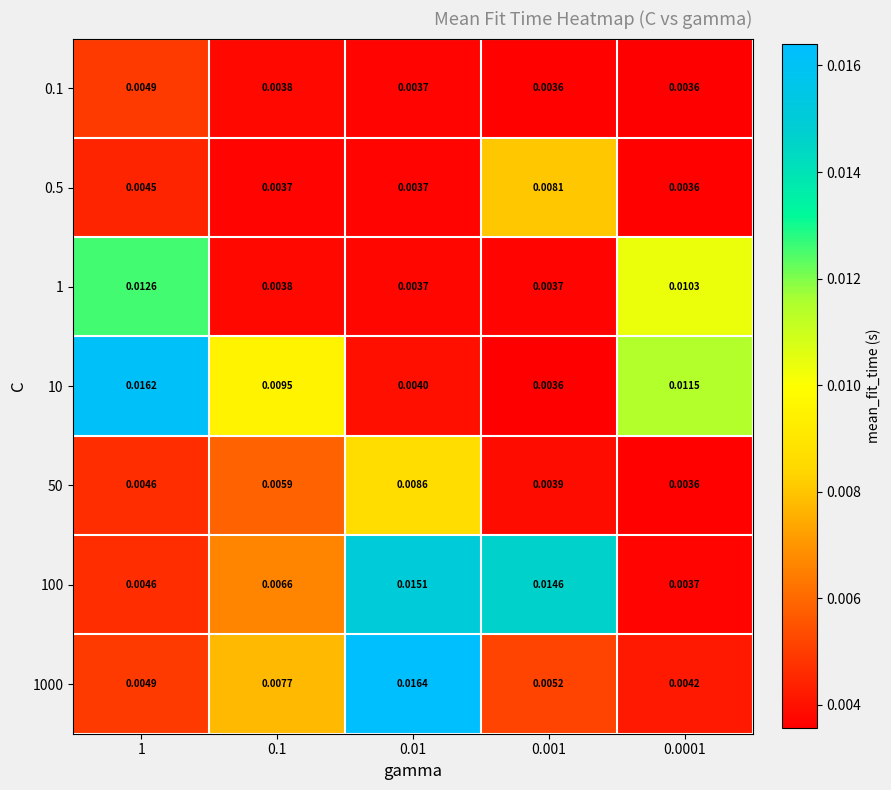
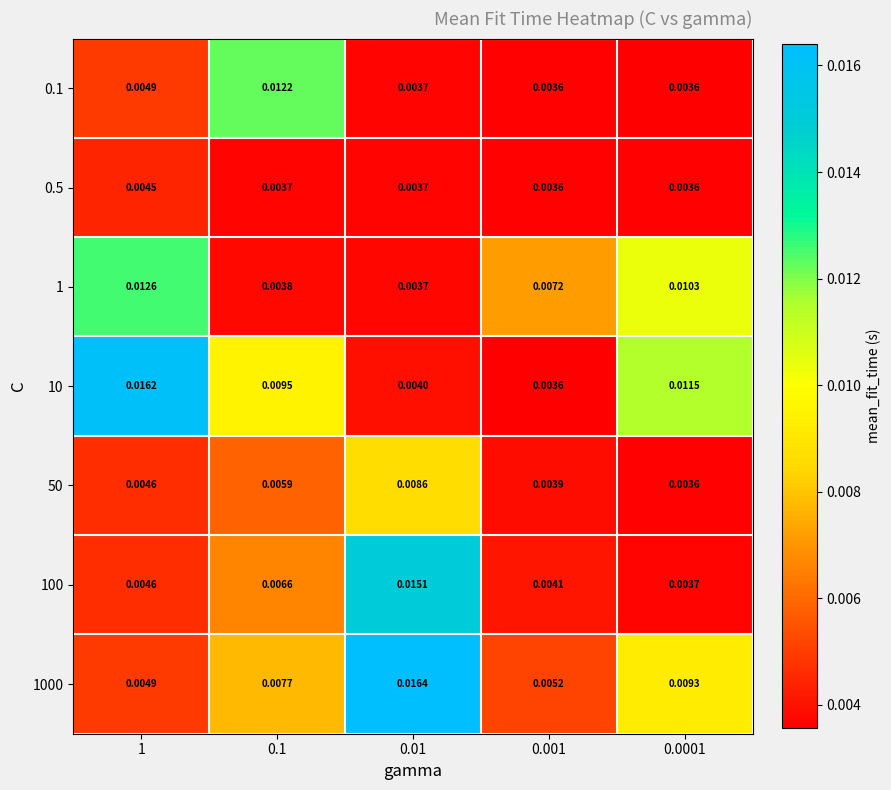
  {
    "0.1": {
      "1": 0.0049,
-     "0.1": 0.0038,
+     "0.1": 0.0122,
      "0.01": 0.0037,
      "0.001": 0.0036,
      "0.0001": 0.0036
    },
    "0.5": {
      "1": 0.0045,
      "0.1": 0.0037,
      "0.01": 0.0037,
-     "0.001": 0.0081,
+     "0.001": 0.0036,
      "0.0001": 0.0036
    },
    "1": {
      "1": 0.0126,
      "0.1": 0.0038,
      "0.01": 0.0037,
-     "0.001": 0.0037,
+     "0.001": 0.0072,
      "0.0001": 0.0103
    },
    "10": {
      "1": 0.0162,
      "0.1": 0.0095,
      "0.01": 0.0040,
      "0.001": 0.0036,
      "0.0001": 0.0115
    },
    "50": {
      "1": 0.0046,
      "0.1": 0.0059,
      "0.01": 0.0086,
      "0.001": 0.0039,
      "0.0001": 0.0036
    },
    "100": {
      "1": 0.0046,
      "0.1": 0.0066,
      "0.01": 0.0151,
-     "0.001": 0.0146,
+     "0.001": 0.0041,
      "0.0001": 0.0037
    },
    "1000": {
      "1": 0.0049,
      "0.1": 0.0077,
      "0.01": 0.0164,
      "0.001": 0.0052,
-     "0.0001": 0.0042
+     "0.0001": 0.0093
    }
  }
